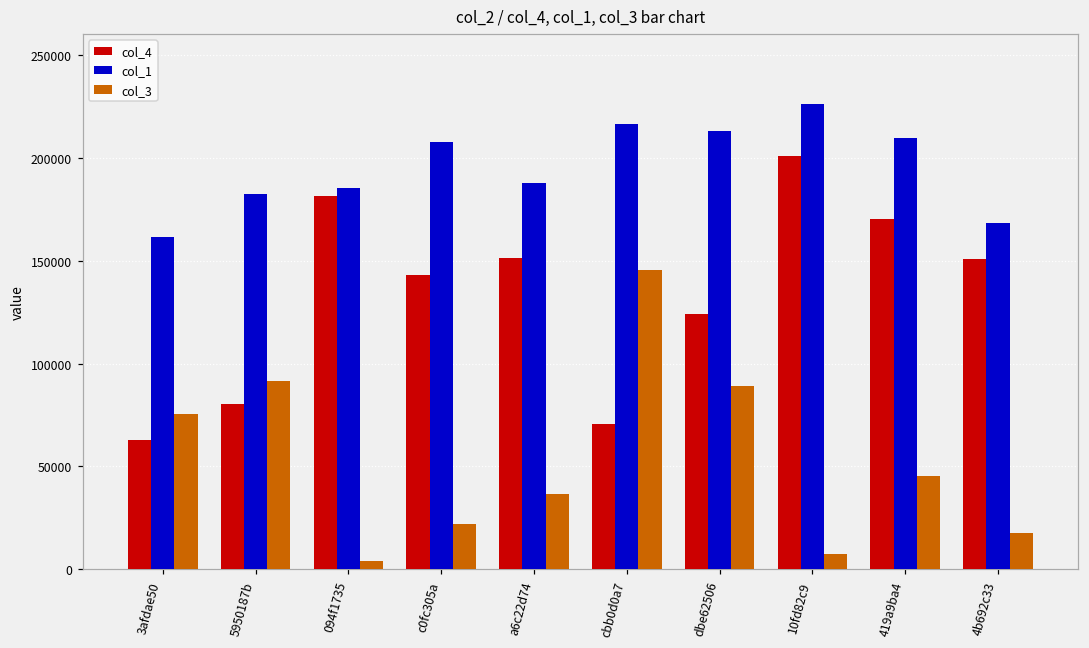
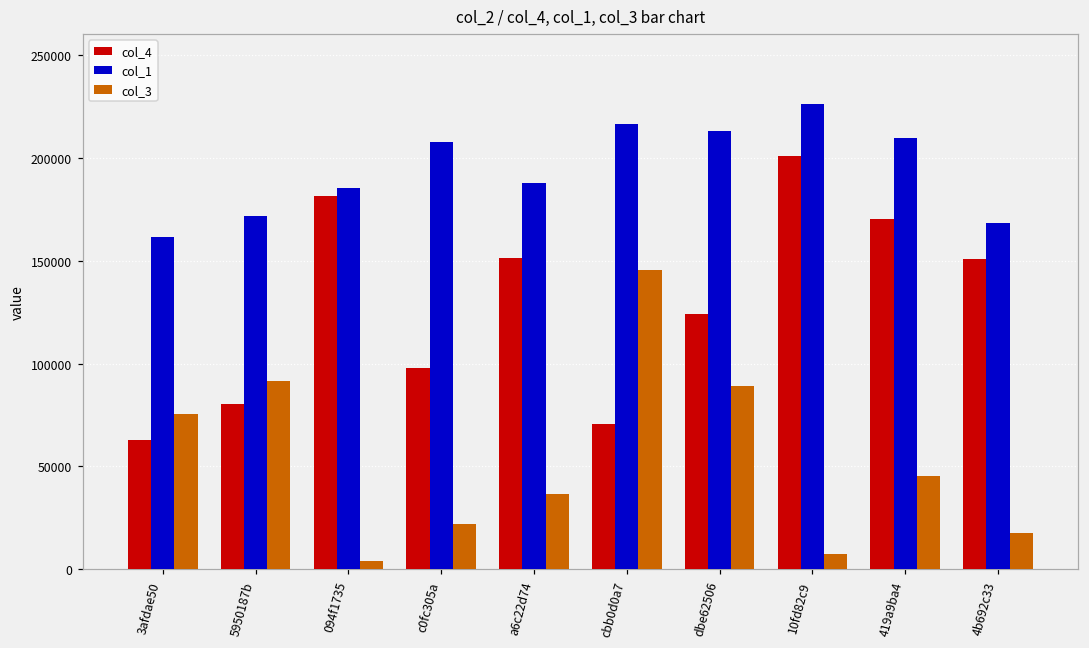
  {
    "col_4": {
      "3afdae50": 63000,
      "5950187b": 80000,
      "094f1735": 181000,
-     "c0fc305a": 143000,
+     "c0fc305a": 98000,
      "a6c22d74": 151000,
      "cbb0d0a7": 71000,
      "dbe62506": 124000,
      "10fd82c9": 201000,
      "419a9ba4": 170000,
      "4b692c33": 151000
    },
    "col_1": {
      "3afdae50": 162000,
-     "5950187b": 183000,
+     "5950187b": 172000,
      "094f1735": 185000,
      "c0fc305a": 208000,
      "a6c22d74": 188000,
      "cbb0d0a7": 216000,
      "dbe62506": 213000,
      "10fd82c9": 226000,
      "419a9ba4": 210000,
      "4b692c33": 168000
    },
    "col_3": {
      "3afdae50": 75000,
      "5950187b": 92000,
      "094f1735": 4000,
      "c0fc305a": 22000,
      "a6c22d74": 36000,
      "cbb0d0a7": 146000,
      "dbe62506": 89000,
      "10fd82c9": 7000,
      "419a9ba4": 45000,
      "4b692c33": 18000
    }
  }
